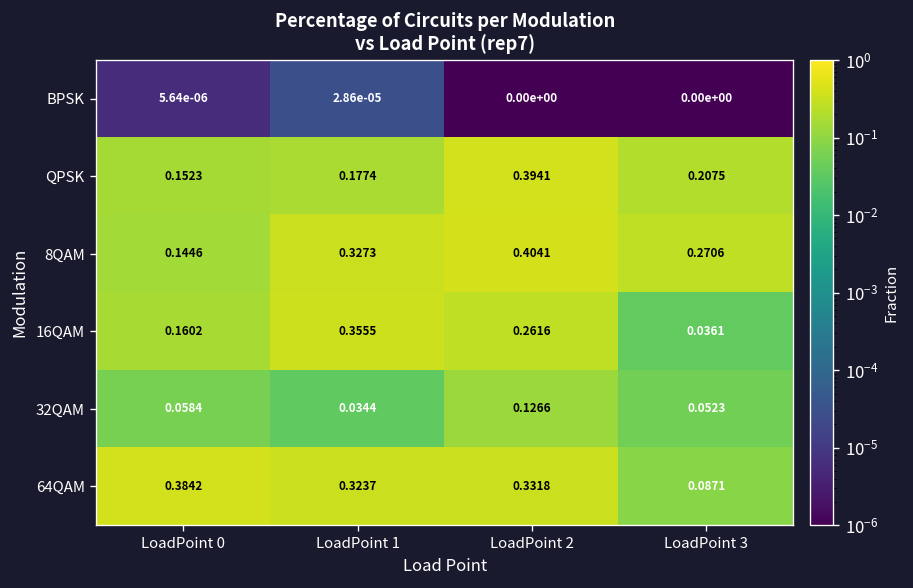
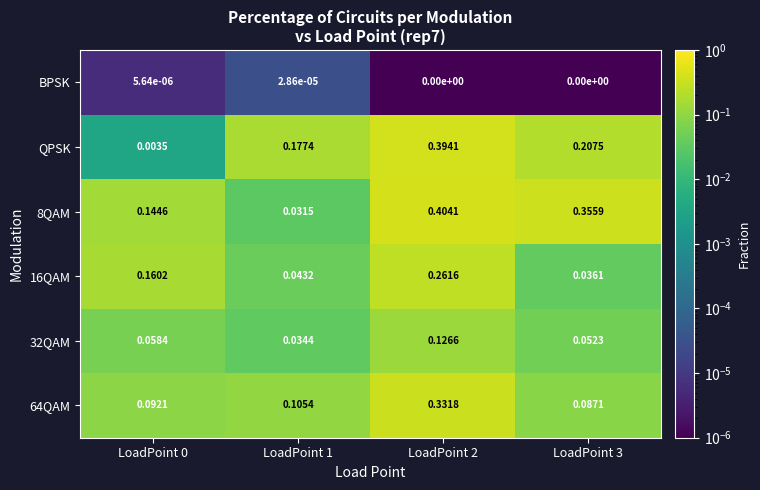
  {
    "BPSK": {
      "LoadPoint 0": "5.64e-06",
      "LoadPoint 1": "2.86e-05",
      "LoadPoint 2": "0.00e+00",
      "LoadPoint 3": "0.00e+00"
    },
    "QPSK": {
-     "LoadPoint 0": "0.1523",
+     "LoadPoint 0": "0.0035",
      "LoadPoint 1": "0.1774",
      "LoadPoint 2": "0.3941",
      "LoadPoint 3": "0.2075"
    },
    "8QAM": {
      "LoadPoint 0": "0.1446",
-     "LoadPoint 1": "0.3273",
+     "LoadPoint 1": "0.0315",
      "LoadPoint 2": "0.4041",
-     "LoadPoint 3": "0.2706"
+     "LoadPoint 3": "0.3559"
    },
    "16QAM": {
      "LoadPoint 0": "0.1602",
-     "LoadPoint 1": "0.3555",
+     "LoadPoint 1": "0.0432",
      "LoadPoint 2": "0.2616",
      "LoadPoint 3": "0.0361"
    },
    "32QAM": {
      "LoadPoint 0": "0.0584",
      "LoadPoint 1": "0.0344",
      "LoadPoint 2": "0.1266",
      "LoadPoint 3": "0.0523"
    },
    "64QAM": {
-     "LoadPoint 0": "0.3842",
-     "LoadPoint 1": "0.3237",
+     "LoadPoint 0": "0.0921",
+     "LoadPoint 1": "0.1054",
      "LoadPoint 2": "0.3318",
      "LoadPoint 3": "0.0871"
    }
  }
